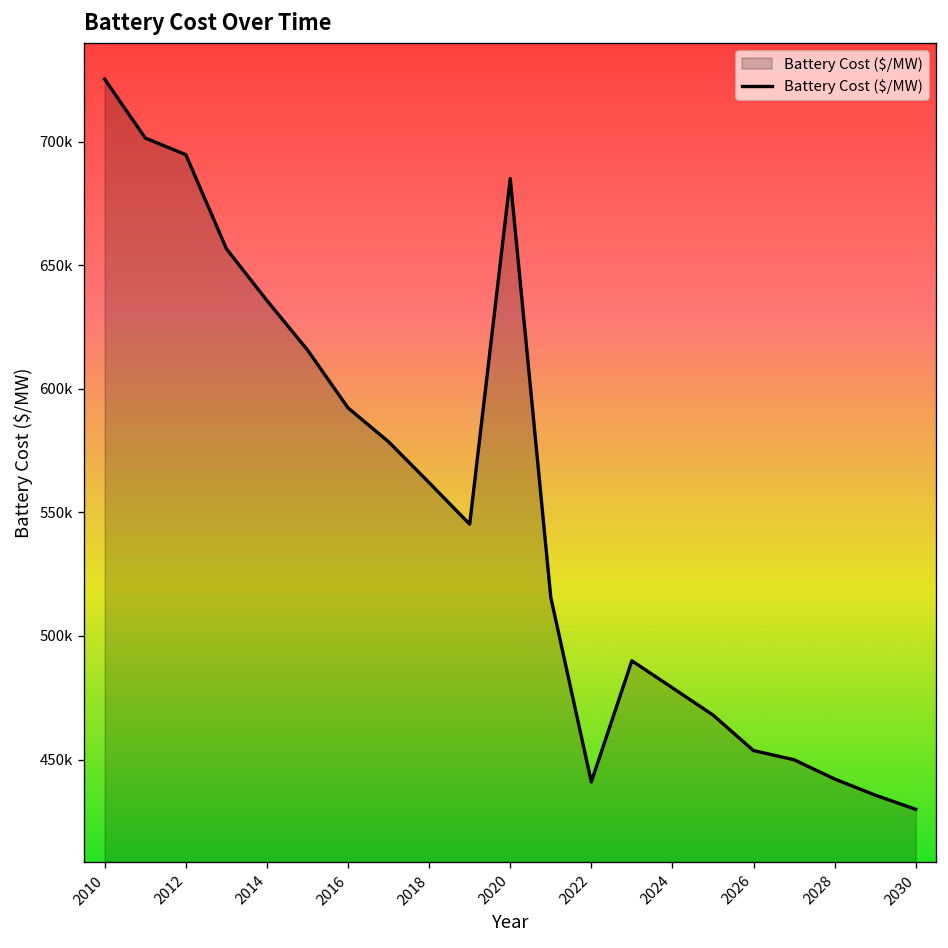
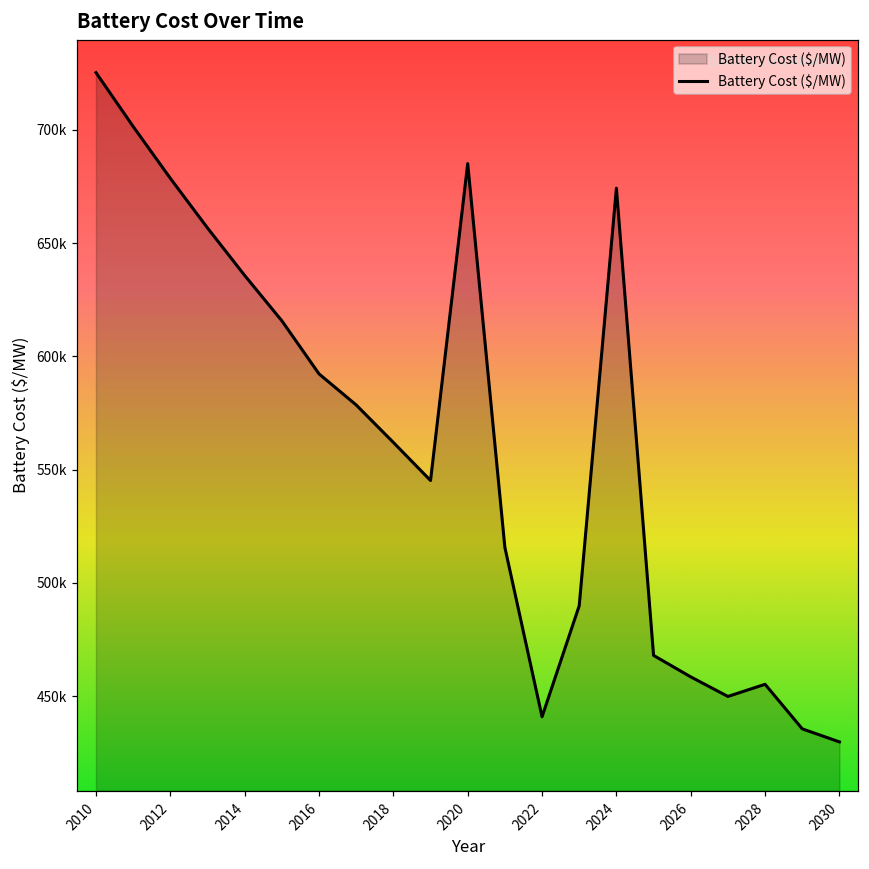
  {
    "2010": 725000,
-   "2012": 695000,
+   "2012": 679000,
    "2014": 636000,
    "2016": 592000,
    "2018": 562000,
    "2020": 685000,
    "2022": 441000,
-   "2024": 479000,
-   "2026": 454000,
-   "2028": 442000,
+   "2024": 674000,
+   "2026": 459000,
+   "2028": 455000,
    "2030": 430000
  }
